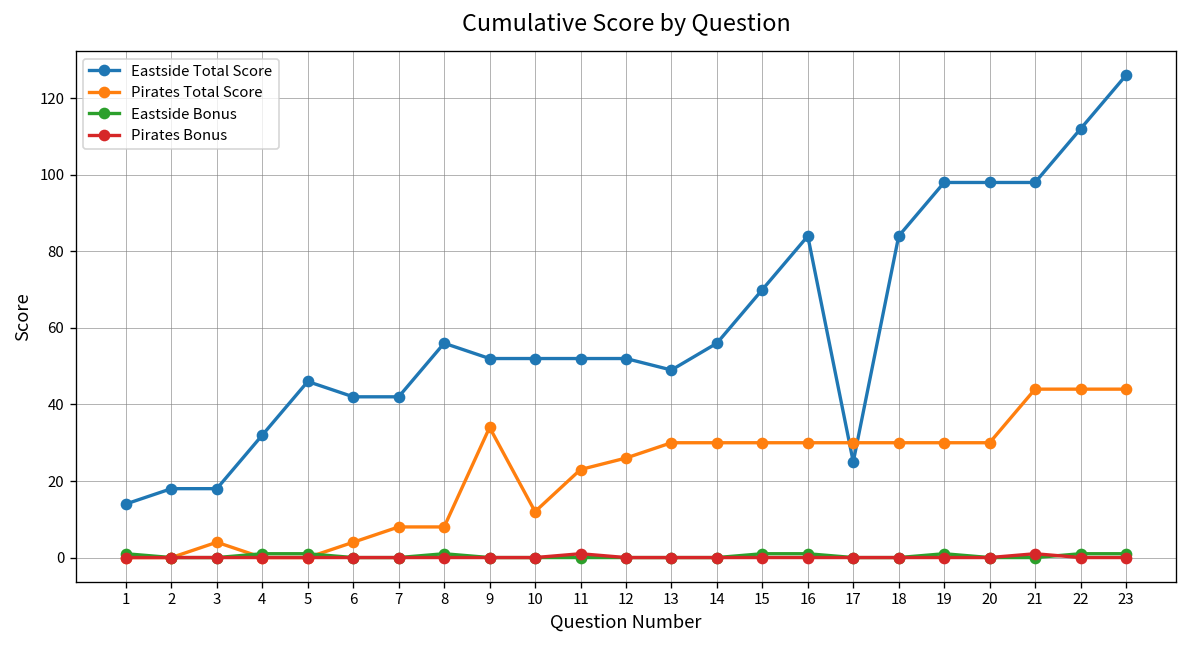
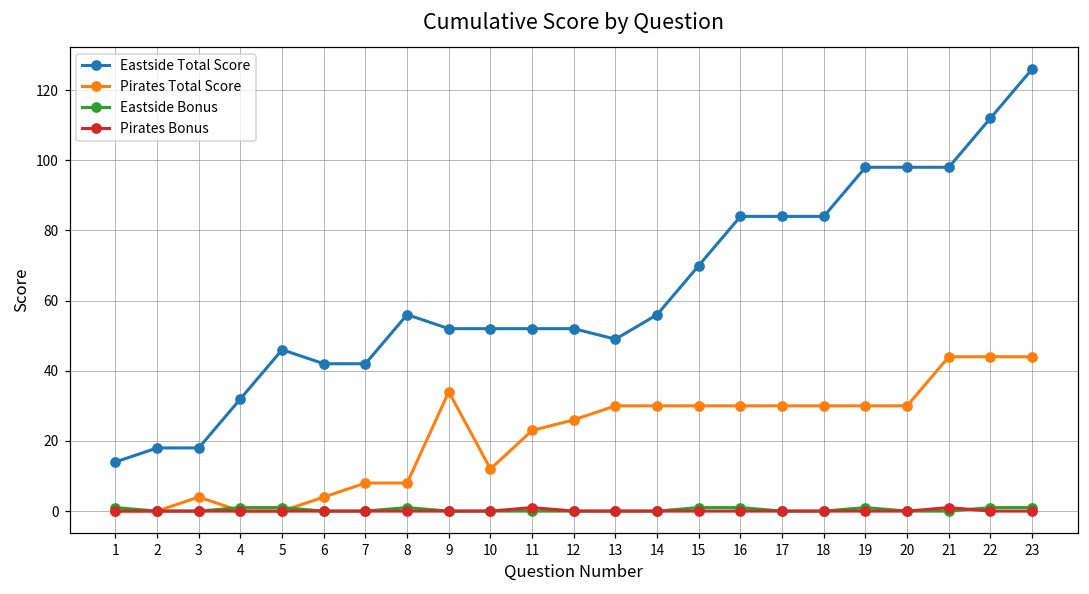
  {
    "Eastside Total Score": {
      "1": 14,
      "2": 18,
      "3": 18,
      "4": 32,
      "5": 46,
      "6": 42,
      "7": 42,
      "8": 56,
      "9": 52,
      "10": 52,
      "11": 52,
      "12": 52,
      "13": 49,
      "14": 56,
      "15": 70,
      "16": 84,
-     "17": 25,
+     "17": 84,
      "18": 84,
      "19": 98,
      "20": 98,
      "21": 98,
      "22": 112,
      "23": 126
    },
    "Pirates Total Score": {
      "3": 4,
      "6": 4,
      "7": 8,
      "8": 8,
      "9": 34,
      "10": 12,
      "11": 23,
      "12": 26,
      "13": 30,
      "14": 30,
      "15": 30,
      "16": 30,
      "17": 30,
      "18": 30,
      "19": 30,
      "20": 30,
      "21": 44,
      "22": 44,
      "23": 44
    },
    "Eastside Bonus": {
      "1": 1,
      "4": 1,
      "5": 1,
      "8": 1,
      "11": 0,
      "15": 1,
      "16": 1,
      "19": 1,
      "21": 0,
      "22": 1,
      "23": 1
    },
    "Pirates Bonus": {
      "8": 0,
      "11": 1,
      "15": 0,
      "16": 0,
      "19": 0,
      "21": 1,
      "22": 0,
      "23": 0
    }
  }
